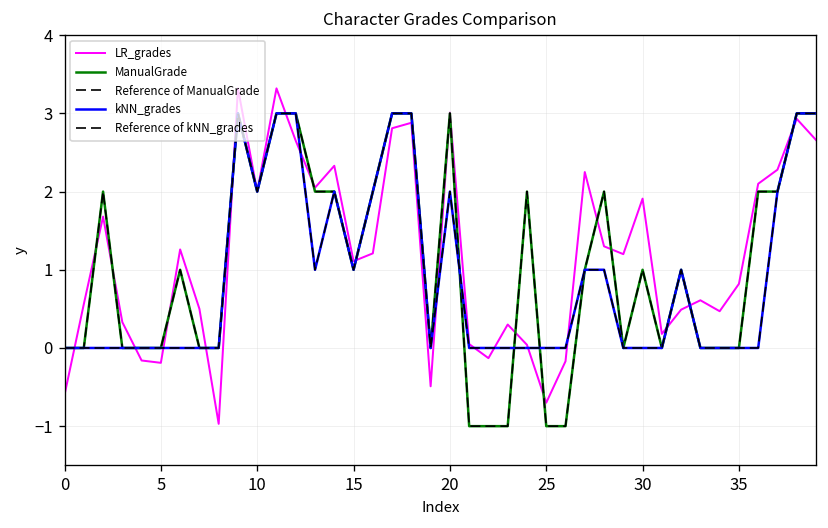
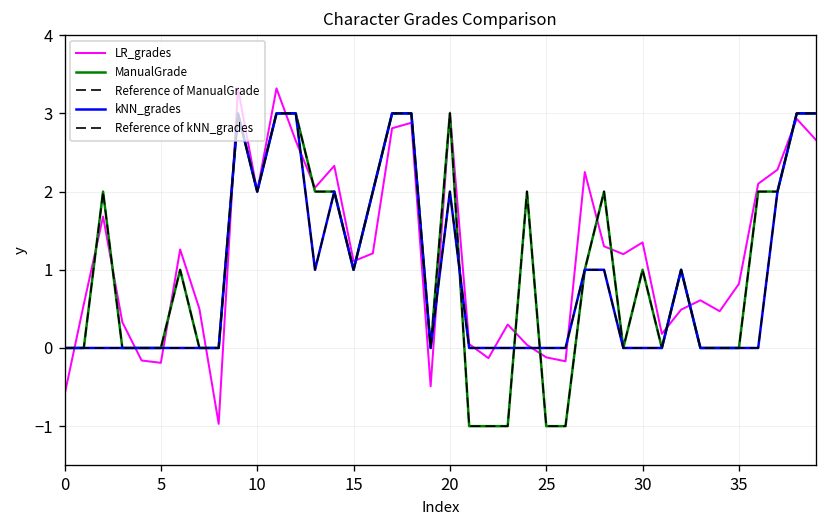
  {
    "LR_grades": {
      "0": -0.6,
      "5": -0.2,
      "15": 1.1,
-     "25": -0.7,
-     "30": 1.9,
+     "25": -0.1,
+     "30": 1.4,
      "35": 0.8
    }
  }
